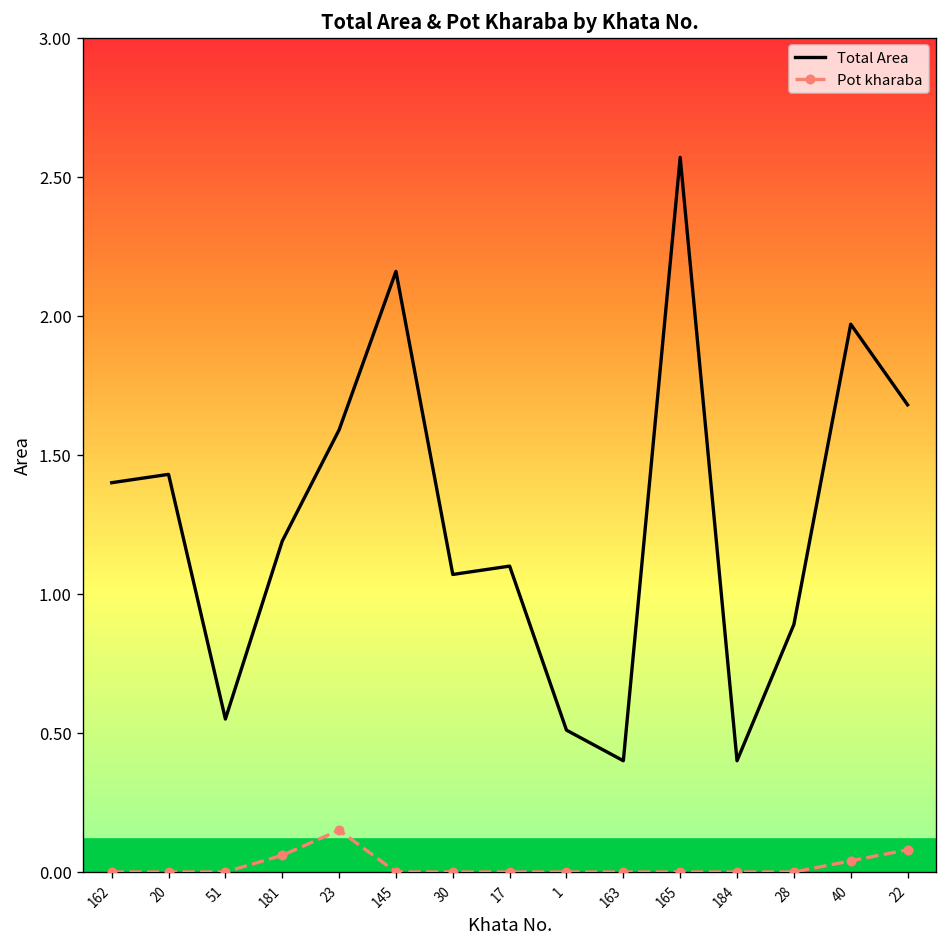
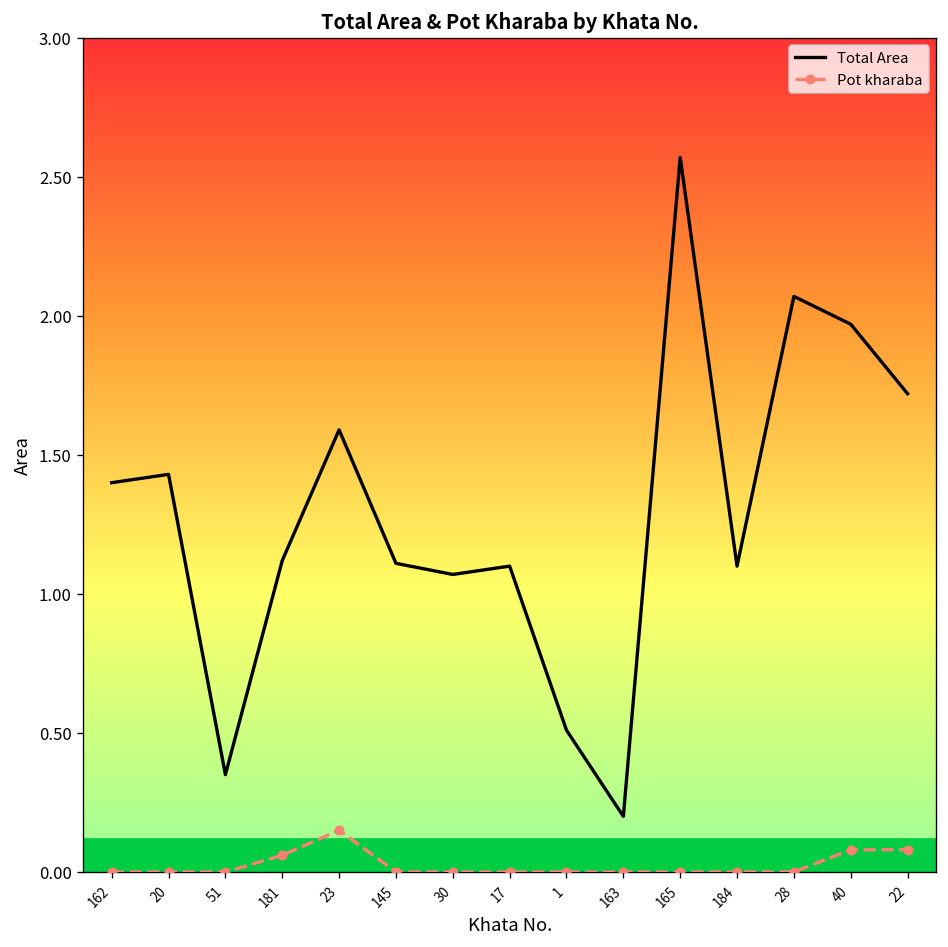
  {
    "Total Area": {
      "162": 1.40,
      "20": 1.43,
-     "51": 0.55,
-     "181": 1.19,
+     "51": 0.35,
+     "181": 1.12,
      "23": 1.59,
-     "145": 2.16,
+     "145": 1.11,
      "30": 1.07,
      "17": 1.10,
      "1": 0.51,
-     "163": 0.4,
+     "163": 0.2,
      "165": 2.57,
-     "184": 0.4,
-     "28": 0.89,
+     "184": 1.1,
+     "28": 2.07,
      "40": 1.97,
-     "22": 1.68
+     "22": 1.72
    },
    "Pot kharaba": {
      "162": 0.00,
      "20": 0.00,
      "51": 0.00,
      "181": 0.06,
      "23": 0.15,
      "145": 0.00,
      "30": 0.00,
      "17": 0.00,
      "1": 0.00,
      "163": 0.00,
      "165": 0.00,
      "184": 0.00,
      "28": 0.00,
-     "40": 0.04,
+     "40": 0.08,
      "22": 0.08
    }
  }
